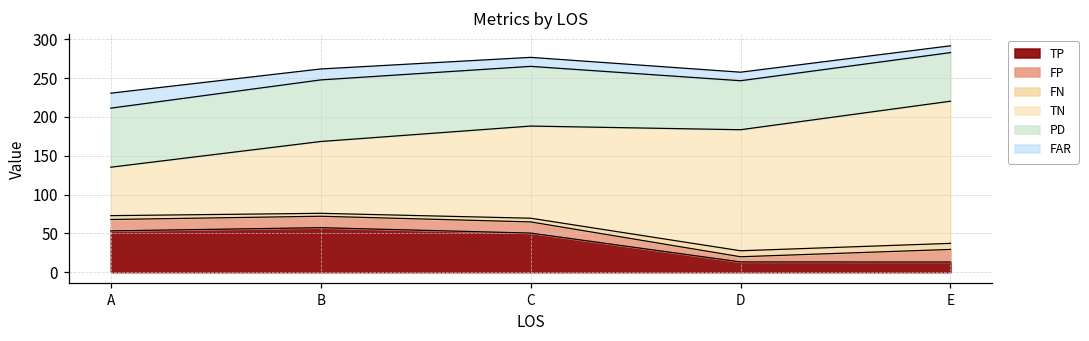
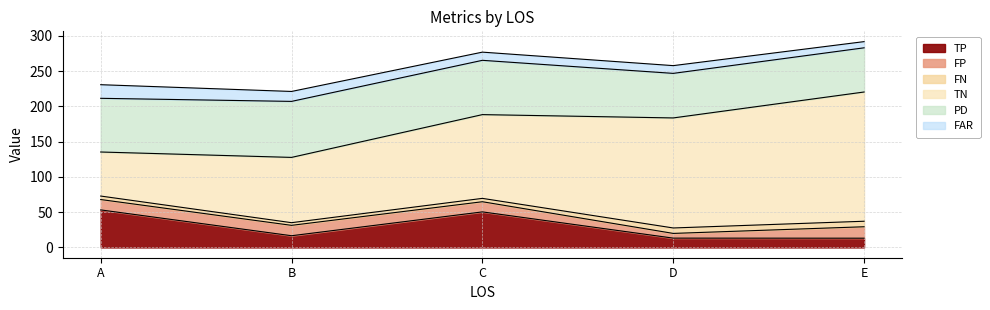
  {
    "TP": {
      "A": 50,
-     "B": 60,
+     "B": 20,
      "C": 50,
      "D": 10,
      "E": 10
    },
    "FP": {
      "A": 10,
      "B": 10,
      "C": 10,
      "D": 10,
      "E": 20
    }
  }
